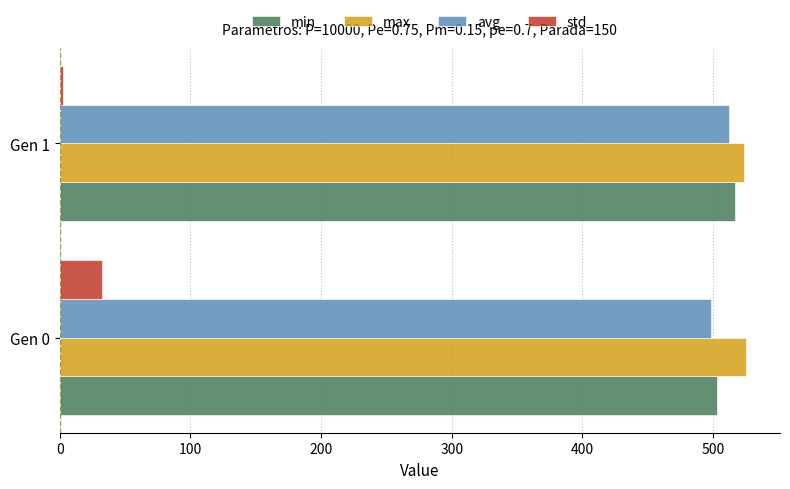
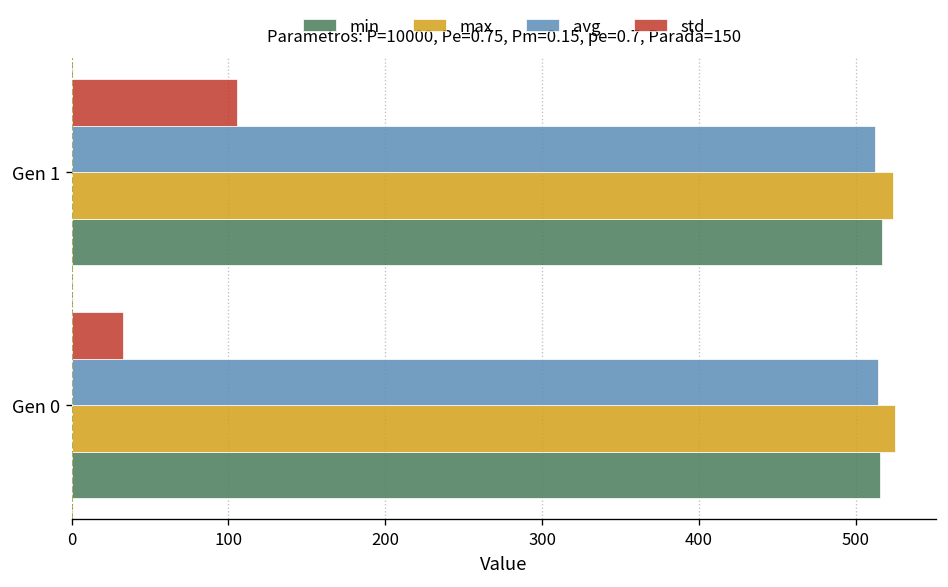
  {
    "min": {
      "Gen 1": 517,
-     "Gen 0": 503
+     "Gen 0": 515
    },
    "max": {
      "Gen 1": 524,
      "Gen 0": 525
    },
    "avg": {
      "Gen 1": 513,
-     "Gen 0": 498
+     "Gen 0": 514
    },
    "std": {
-     "Gen 1": 3,
+     "Gen 1": 105,
      "Gen 0": 33
    }
  }
